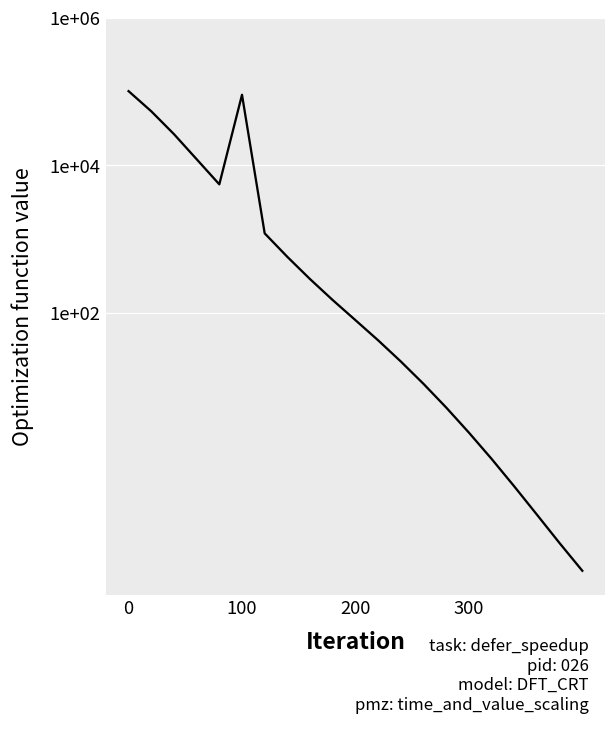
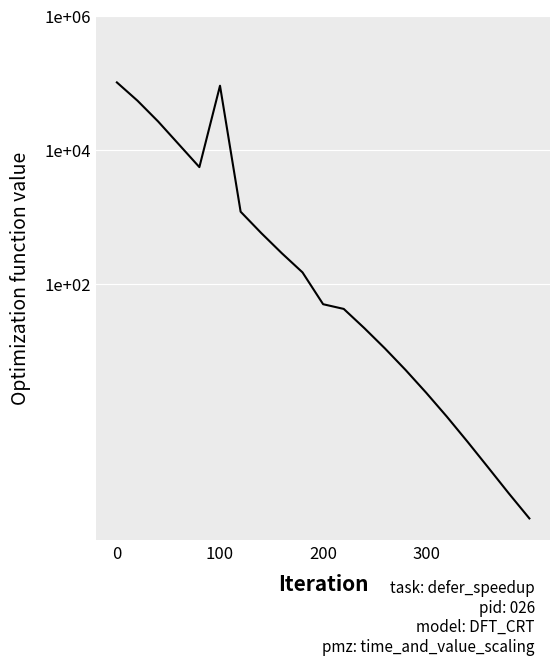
  {
    "0": 100000,
    "100": 90000,
-   "200": 80,
+   "200": 50,
    "300": 2.4
  }
